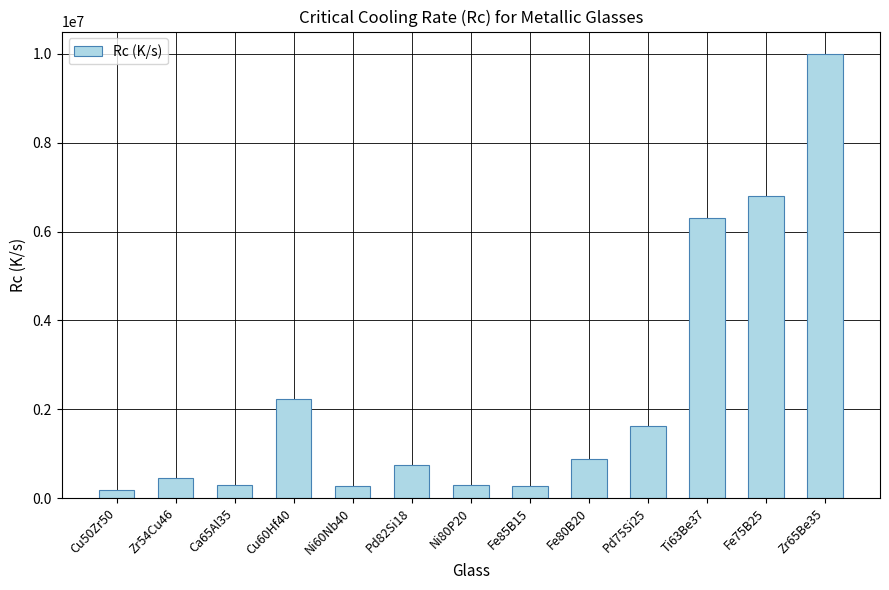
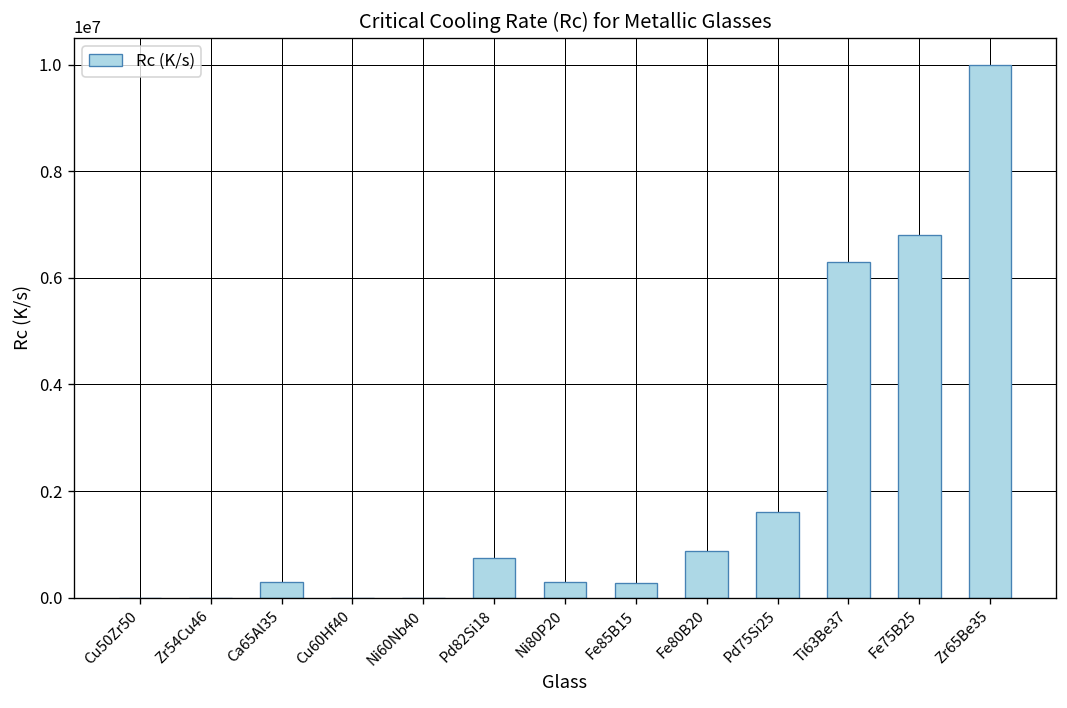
  {
-   "Cu50Zr50": 200000,
-   "Zr54Cu46": 500000,
+   "Cu50Zr50": 0,
+   "Zr54Cu46": 0,
    "Ca65Al35": 300000,
-   "Cu60Hf40": 2200000,
-   "Ni60Nb40": 300000,
+   "Cu60Hf40": 0,
+   "Ni60Nb40": 0,
    "Pd82Si18": 700000,
    "Ni80P20": 300000,
    "Fe85B15": 300000,
    "Fe80B20": 900000,
    "Pd75Si25": 1600000,
    "Ti63Be37": 6300000,
    "Fe75B25": 6800000,
    "Zr65Be35": 10000000
  }
